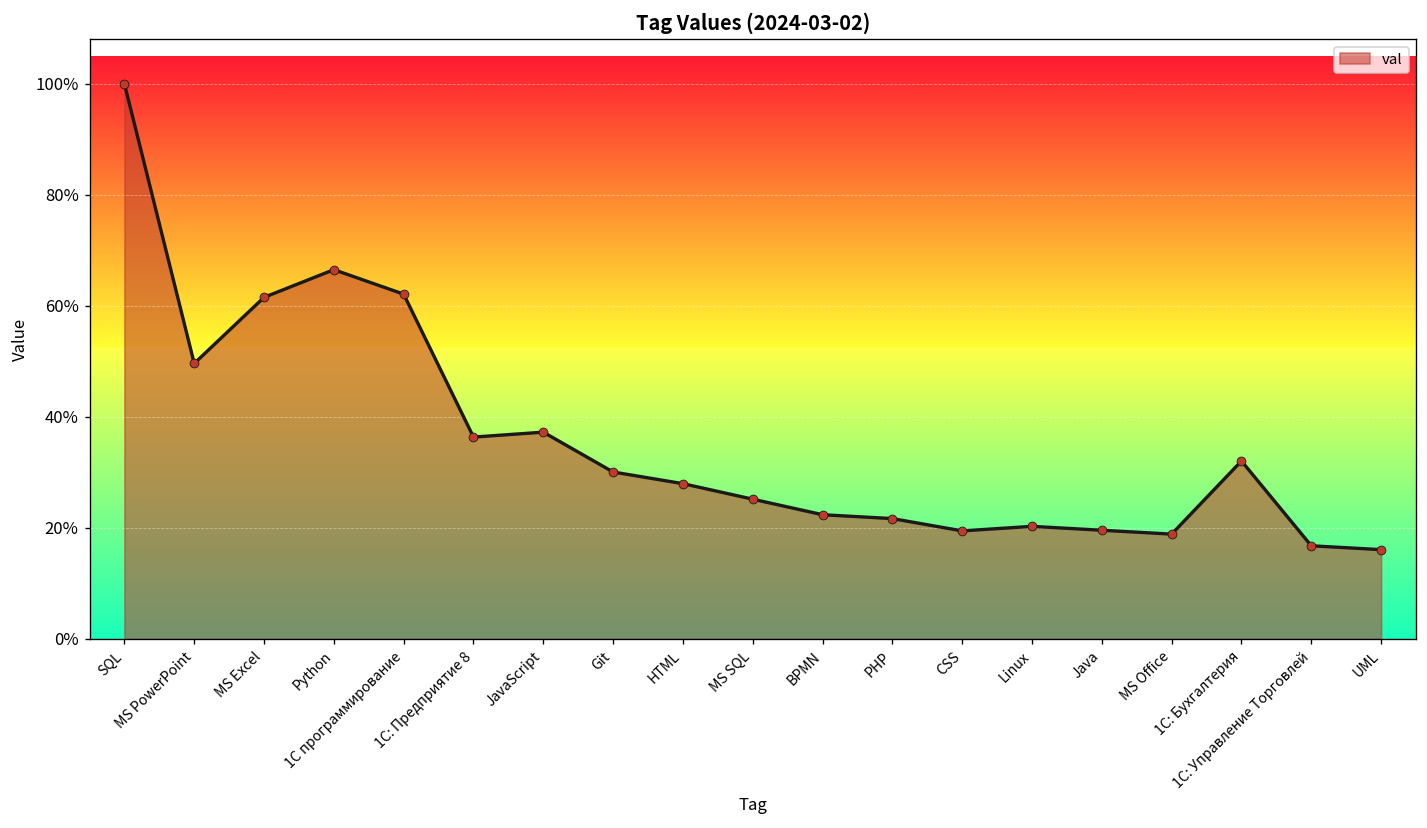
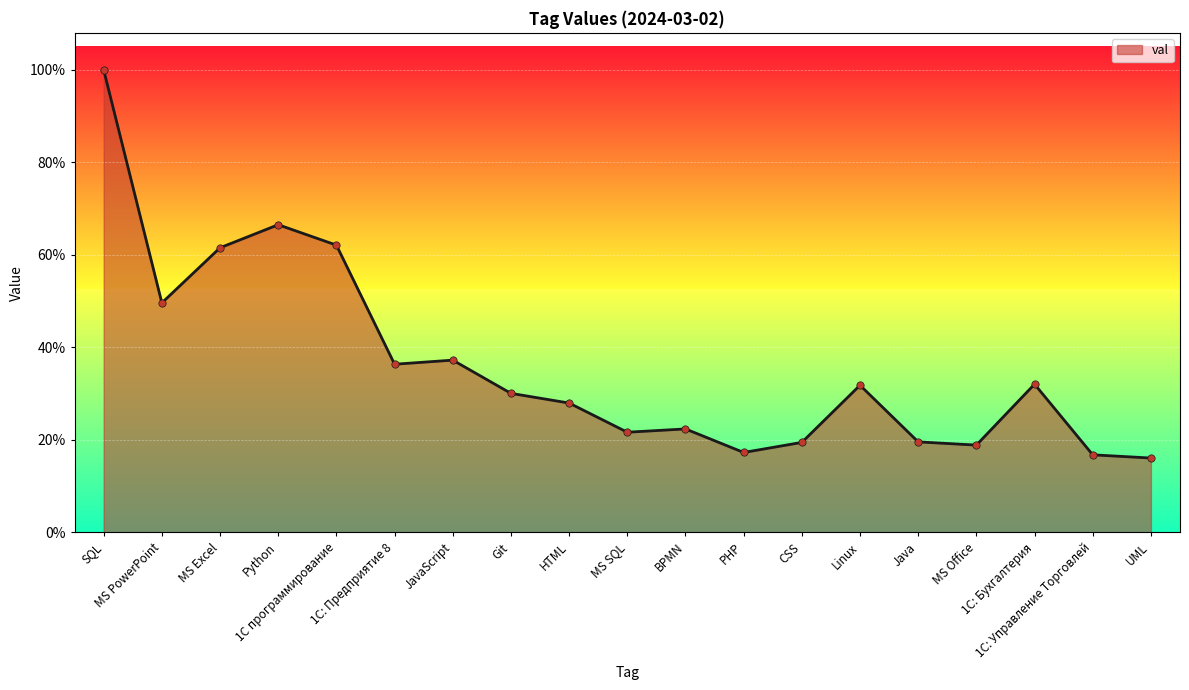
  {
    "SQL": "100%",
    "MS PowerPoint": "50%",
    "MS Excel": "62%",
    "Python": "67%",
    "1С программирование": "62%",
    "1С: Предприятие 8": "36%",
    "JavaScript": "37%",
    "Git": "30%",
    "HTML": "28%",
-   "MS SQL": "25%",
+   "MS SQL": "22%",
    "BPMN": "22%",
-   "PHP": "22%",
+   "PHP": "17%",
    "CSS": "19%",
-   "Linux": "20%",
+   "Linux": "32%",
    "Java": "20%",
    "MS Office": "19%",
    "1С: Бухгалтерия": "32%",
    "1С: Управление Торговлей": "17%",
    "UML": "16%"
  }
